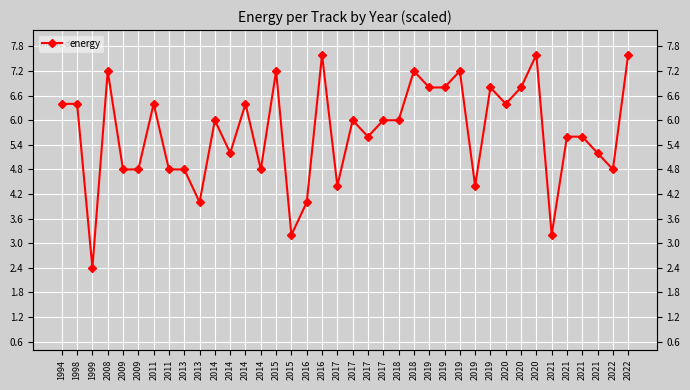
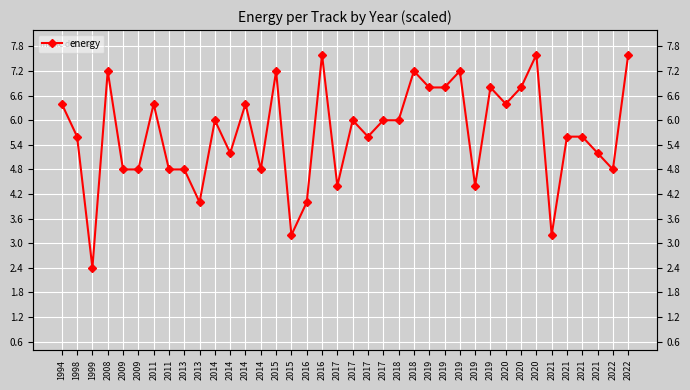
  {
    "1994": 6.4,
-   "1998": 6.4,
+   "1998": 5.6,
    "1999": 2.4,
    "2008": 7.2
  }
